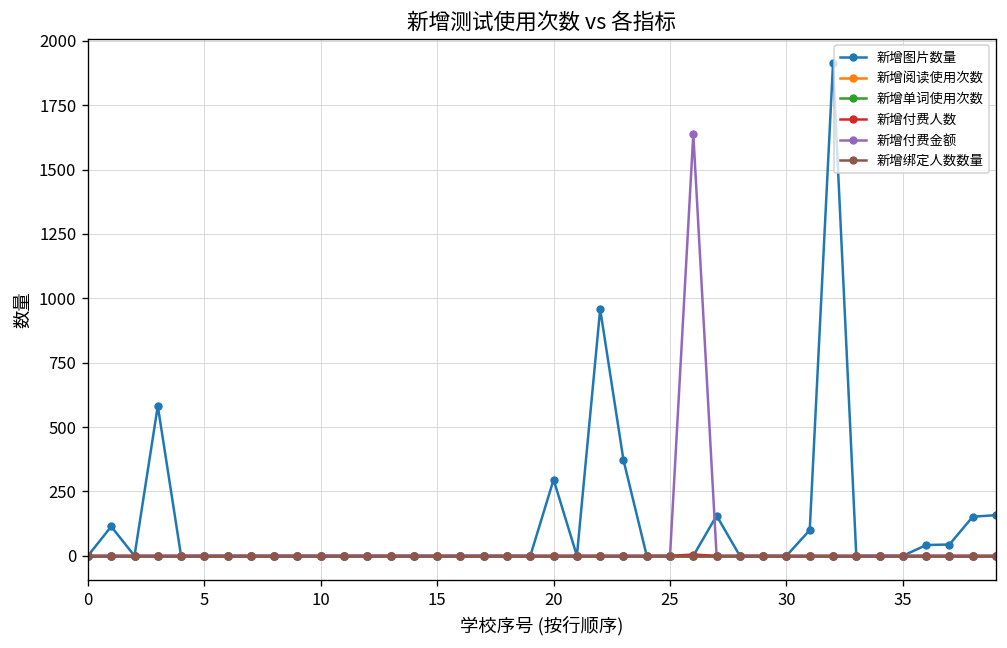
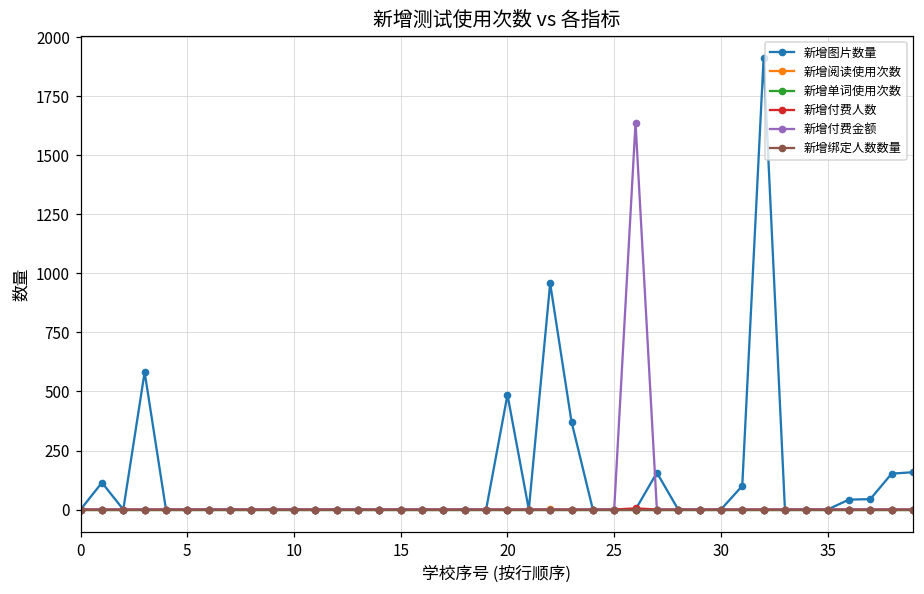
  {
    "新增图片数量": {
-     "20": 300
+     "20": 490
    }
  }
